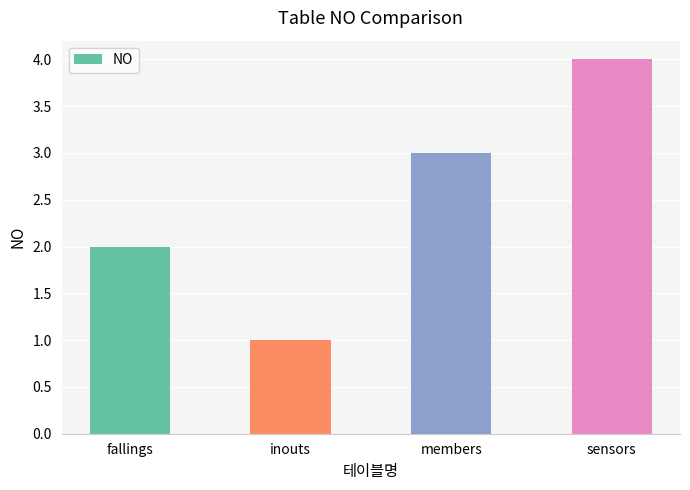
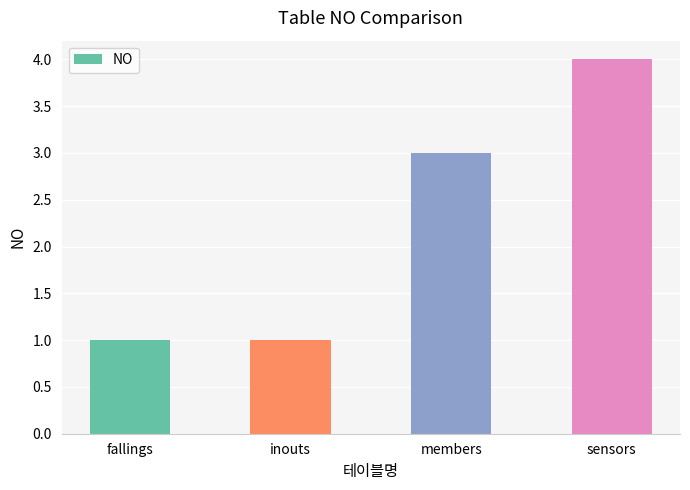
  {
-   "fallings": 2,
+   "fallings": 1,
    "inouts": 1,
    "members": 3,
    "sensors": 4
  }
